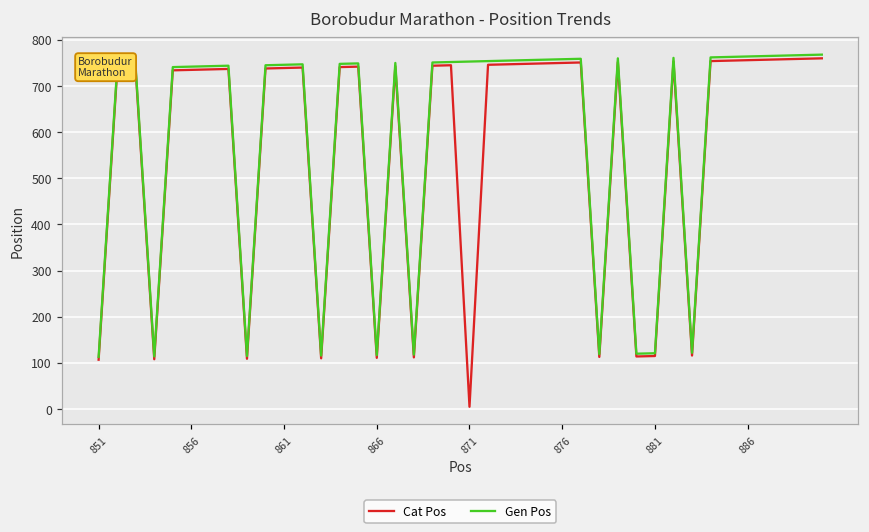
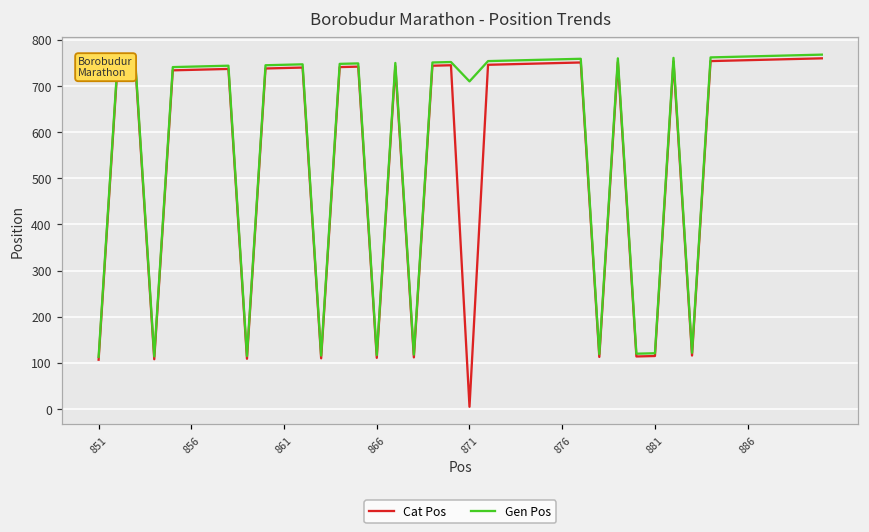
  {
    "Cat Pos": {
      "851": 110,
      "856": 740,
      "861": 740,
      "871": 10,
      "876": 750,
      "886": 760
    },
    "Gen Pos": {
      "851": 110,
      "856": 740,
      "861": 750,
-     "871": 750,
+     "871": 710,
      "876": 760,
      "886": 760
    }
  }
